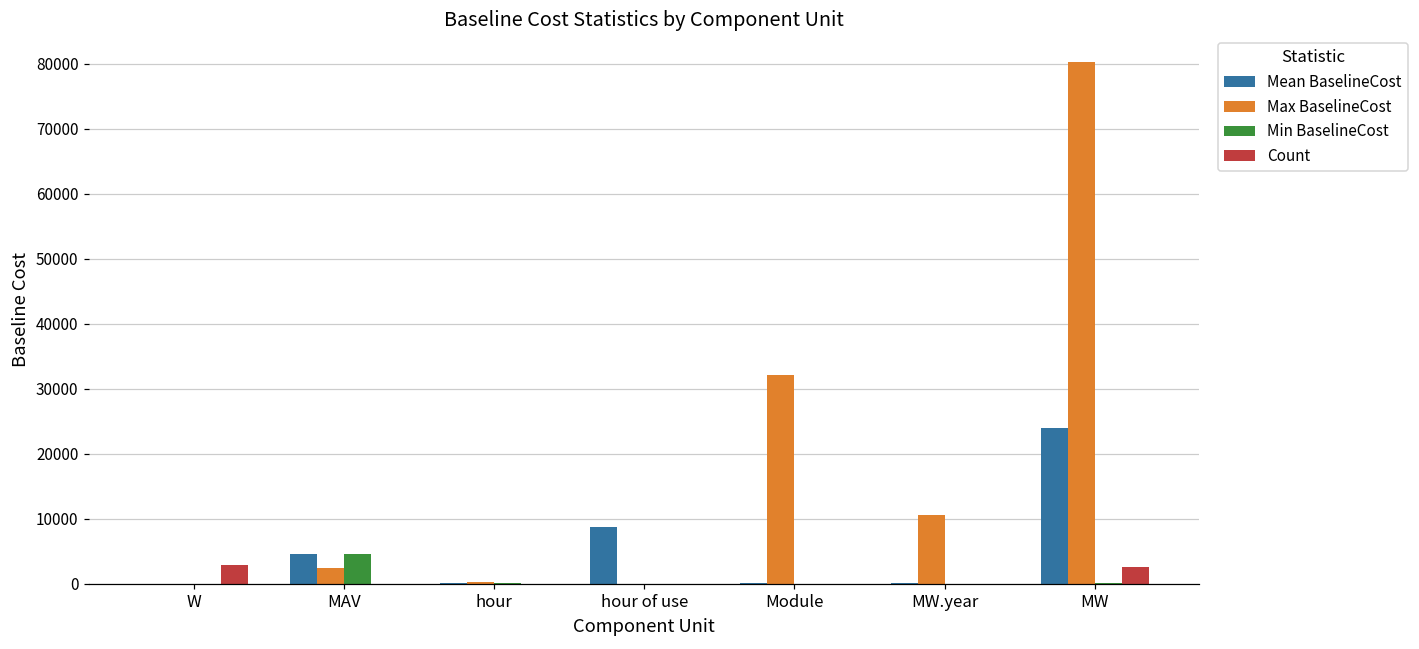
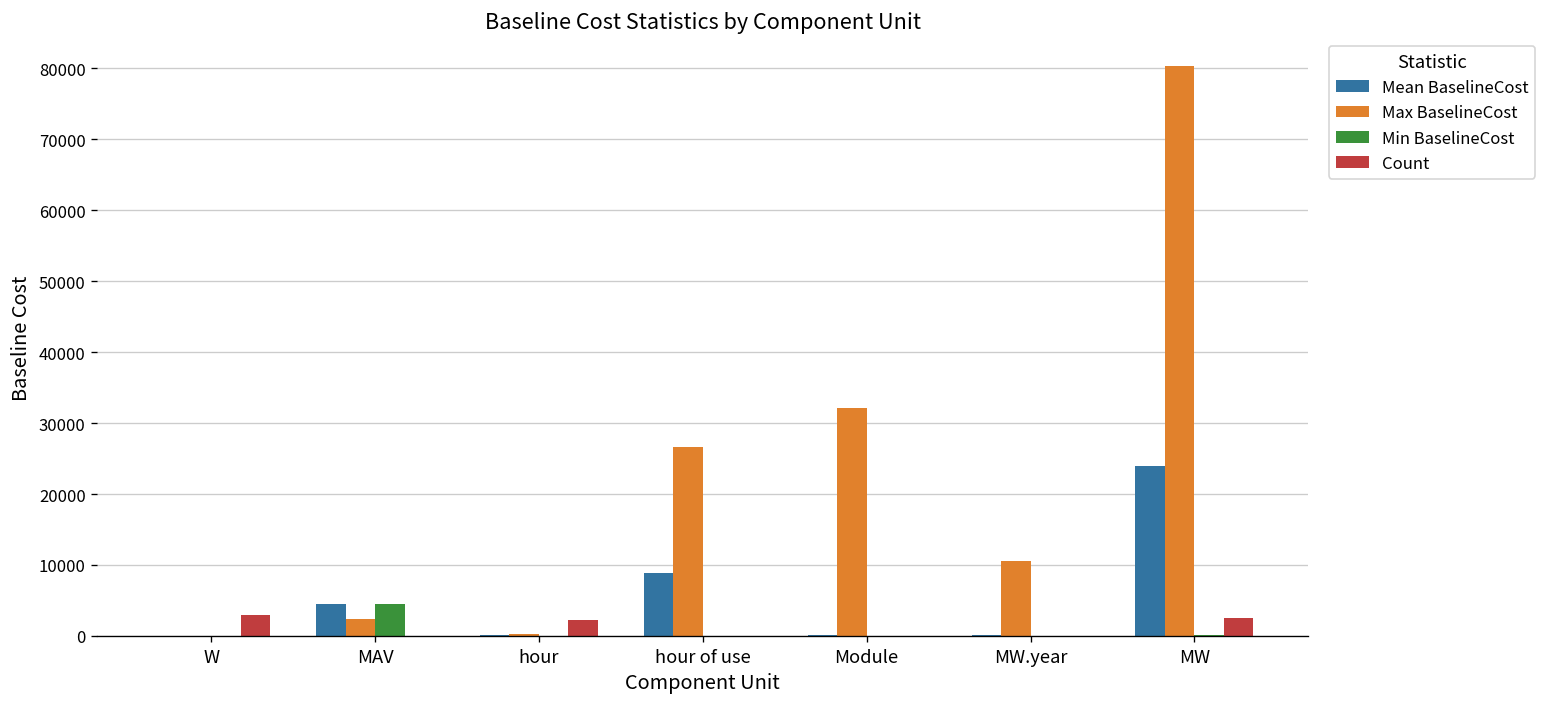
  {
    "Mean BaselineCost": {
      "MAV": 5000,
      "hour of use": 9000,
      "MW": 24000
    },
    "Max BaselineCost": {
      "MAV": 2000,
-     "hour of use": 0,
+     "hour of use": 27000,
      "Module": 32000,
      "MW.year": 11000,
      "MW": 80000
    },
    "Min BaselineCost": {
      "MAV": 5000
    },
    "Count": {
      "W": 3000,
-     "hour": 0,
+     "hour": 2000,
      "MW": 3000
    }
  }
